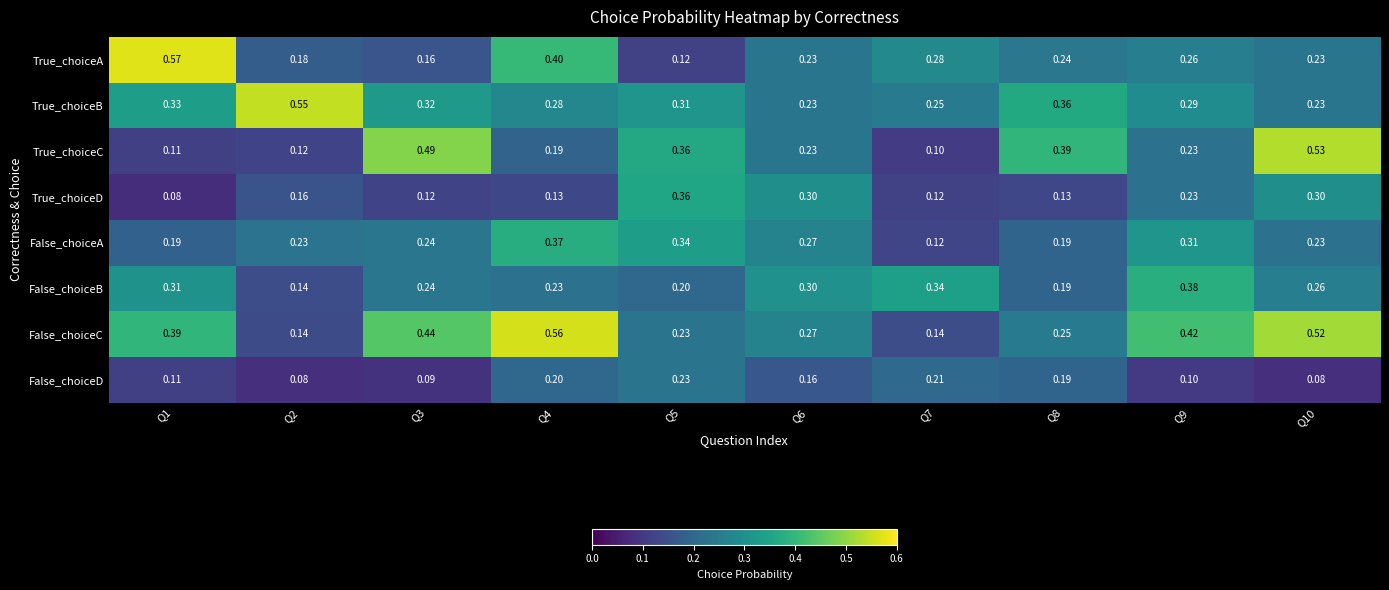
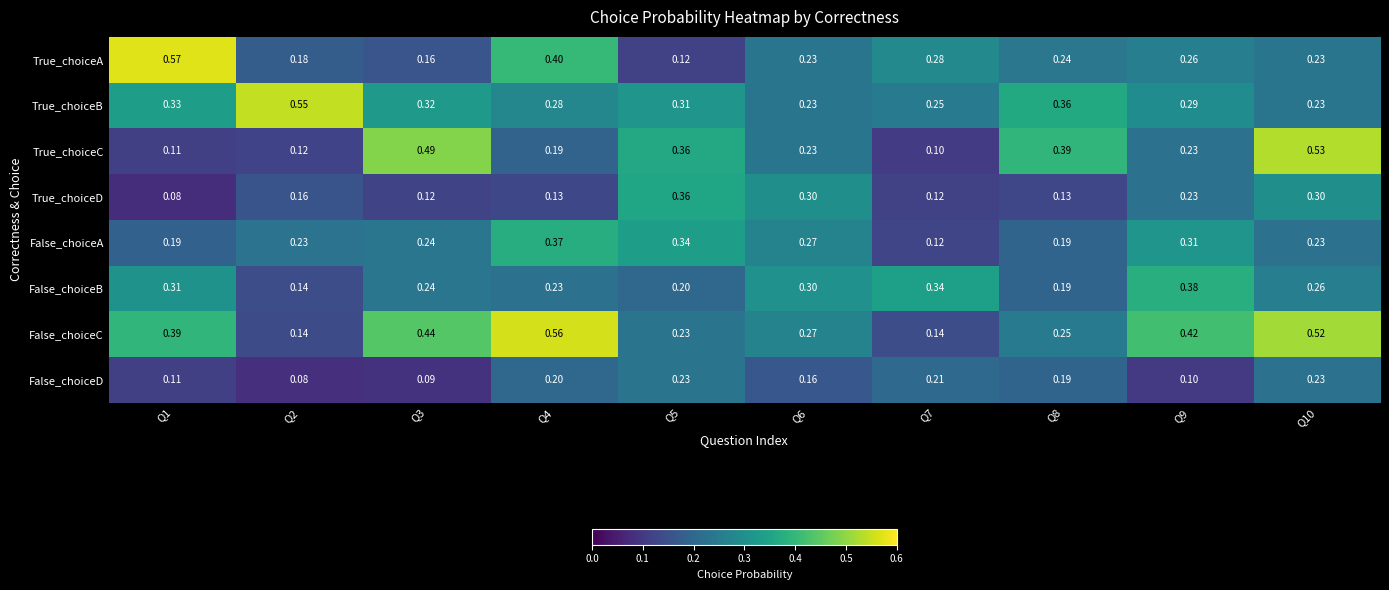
  {
    "True_choiceA": {
      "Q1": 0.57,
      "Q2": 0.18,
      "Q3": 0.16,
      "Q4": 0.40,
      "Q5": 0.12,
      "Q6": 0.23,
      "Q7": 0.28,
      "Q8": 0.24,
      "Q9": 0.26,
      "Q10": 0.23
    },
    "True_choiceB": {
      "Q1": 0.33,
      "Q2": 0.55,
      "Q3": 0.32,
      "Q4": 0.28,
      "Q5": 0.31,
      "Q6": 0.23,
      "Q7": 0.25,
      "Q8": 0.36,
      "Q9": 0.29,
      "Q10": 0.23
    },
    "True_choiceC": {
      "Q1": 0.11,
      "Q2": 0.12,
      "Q3": 0.49,
      "Q4": 0.19,
      "Q5": 0.36,
      "Q6": 0.23,
      "Q7": 0.10,
      "Q8": 0.39,
      "Q9": 0.23,
      "Q10": 0.53
    },
    "True_choiceD": {
      "Q1": 0.08,
      "Q2": 0.16,
      "Q3": 0.12,
      "Q4": 0.13,
      "Q5": 0.36,
      "Q6": 0.30,
      "Q7": 0.12,
      "Q8": 0.13,
      "Q9": 0.23,
      "Q10": 0.30
    },
    "False_choiceA": {
      "Q1": 0.19,
      "Q2": 0.23,
      "Q3": 0.24,
      "Q4": 0.37,
      "Q5": 0.34,
      "Q6": 0.27,
      "Q7": 0.12,
      "Q8": 0.19,
      "Q9": 0.31,
      "Q10": 0.23
    },
    "False_choiceB": {
      "Q1": 0.31,
      "Q2": 0.14,
      "Q3": 0.24,
      "Q4": 0.23,
      "Q5": 0.20,
      "Q6": 0.30,
      "Q7": 0.34,
      "Q8": 0.19,
      "Q9": 0.38,
      "Q10": 0.26
    },
    "False_choiceC": {
      "Q1": 0.39,
      "Q2": 0.14,
      "Q3": 0.44,
      "Q4": 0.56,
      "Q5": 0.23,
      "Q6": 0.27,
      "Q7": 0.14,
      "Q8": 0.25,
      "Q9": 0.42,
      "Q10": 0.52
    },
    "False_choiceD": {
      "Q1": 0.11,
      "Q2": 0.08,
      "Q3": 0.09,
      "Q4": 0.20,
      "Q5": 0.23,
      "Q6": 0.16,
      "Q7": 0.21,
      "Q8": 0.19,
      "Q9": 0.10,
-     "Q10": 0.08
+     "Q10": 0.23
    }
  }
